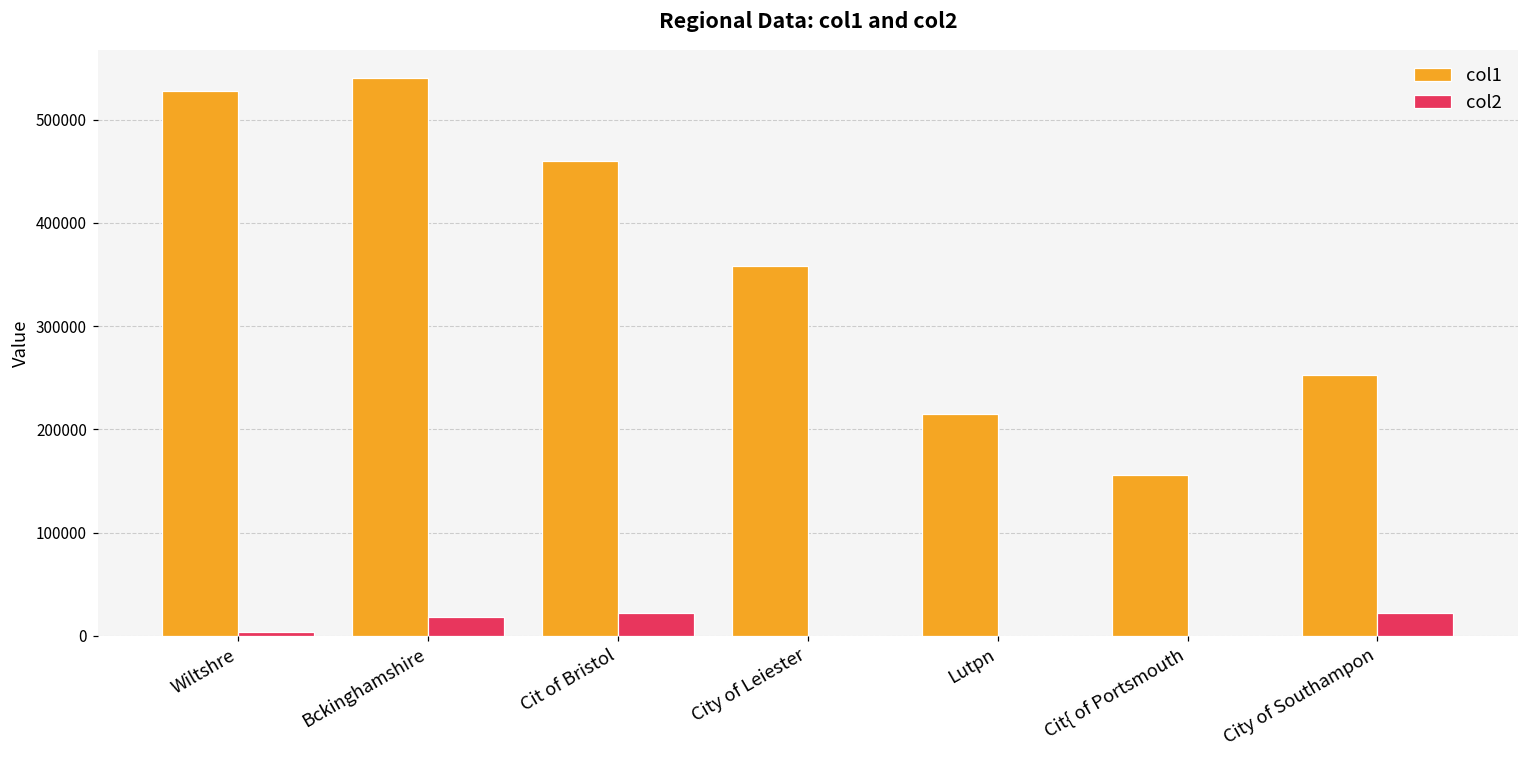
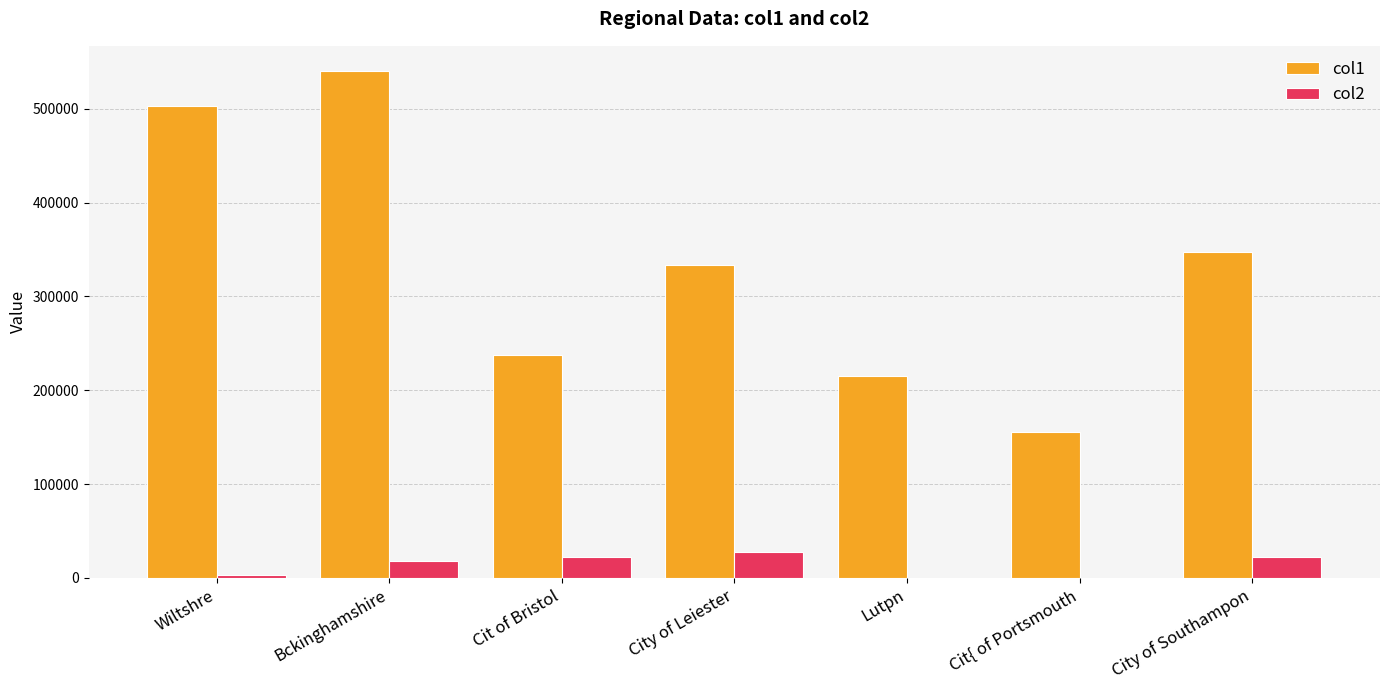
  {
    "col1": {
-     "Wiltshre": 530000,
+     "Wiltshre": 500000,
      "Bckinghamshire": 540000,
-     "Cit of Bristol": 460000,
-     "City of Leiester": 360000,
+     "Cit of Bristol": 240000,
+     "City of Leiester": 330000,
      "Lutpn": 220000,
      "Cit{ of Portsmouth": 160000,
-     "City of Southampon": 250000
+     "City of Southampon": 350000
    },
    "col2": {
      "Wiltshre": 0,
      "Bckinghamshire": 20000,
      "Cit of Bristol": 20000,
-     "City of Leiester": 0,
+     "City of Leiester": 30000,
      "City of Southampon": 20000
    }
  }
